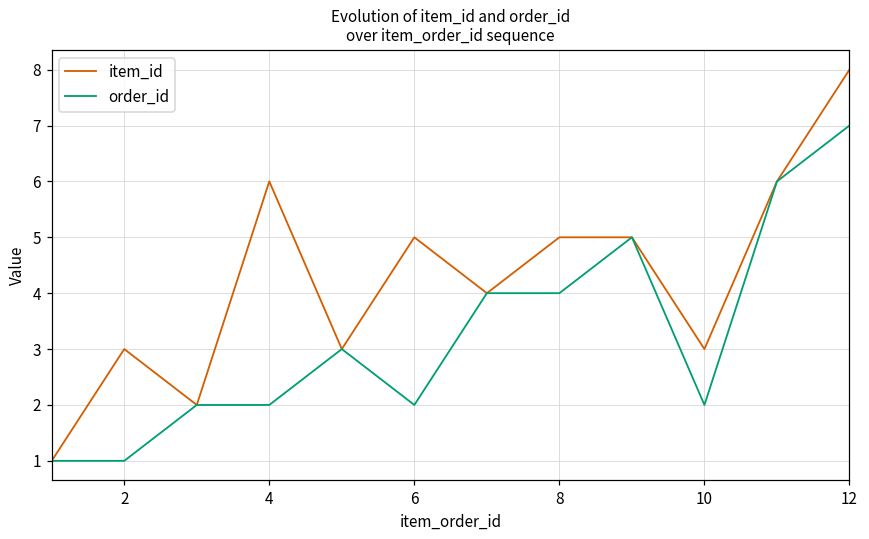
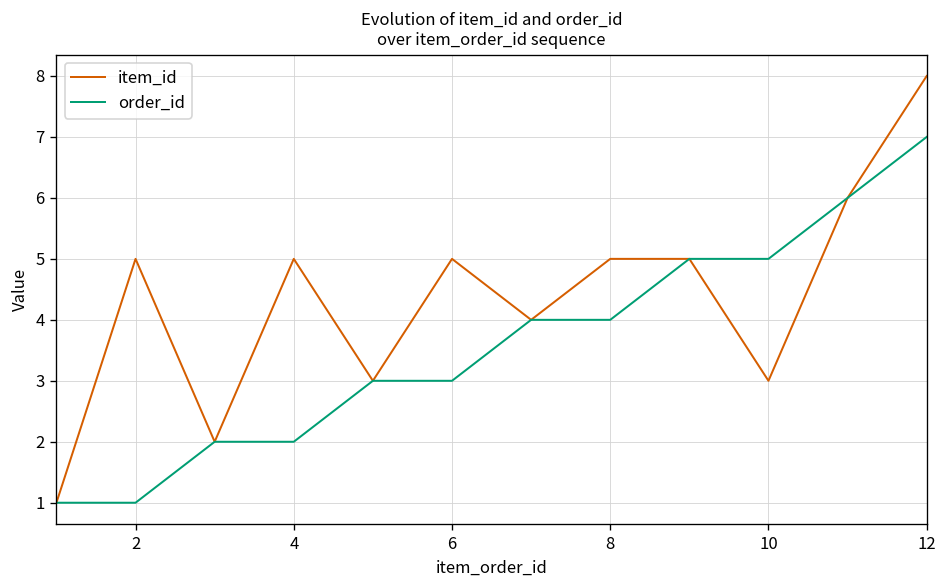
  {
    "item_id": {
-     "2": 3,
-     "4": 6,
+     "2": 5,
+     "4": 5,
      "6": 5,
      "8": 5,
      "10": 3,
      "12": 8
    },
    "order_id": {
      "2": 1,
      "4": 2,
-     "6": 2,
+     "6": 3,
      "8": 4,
-     "10": 2,
+     "10": 5,
      "12": 7
    }
  }
